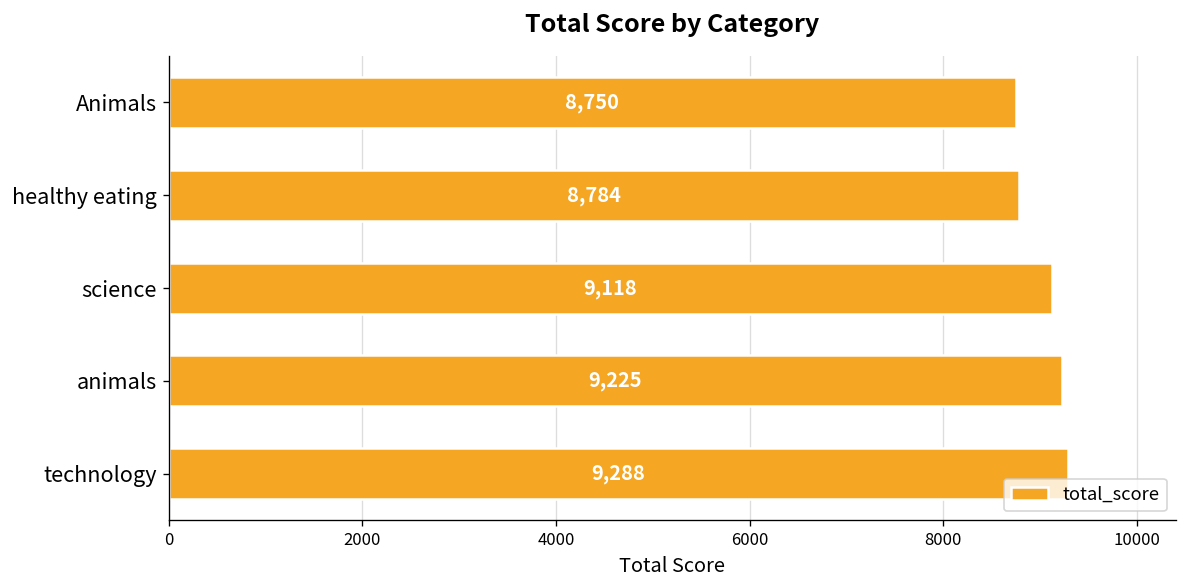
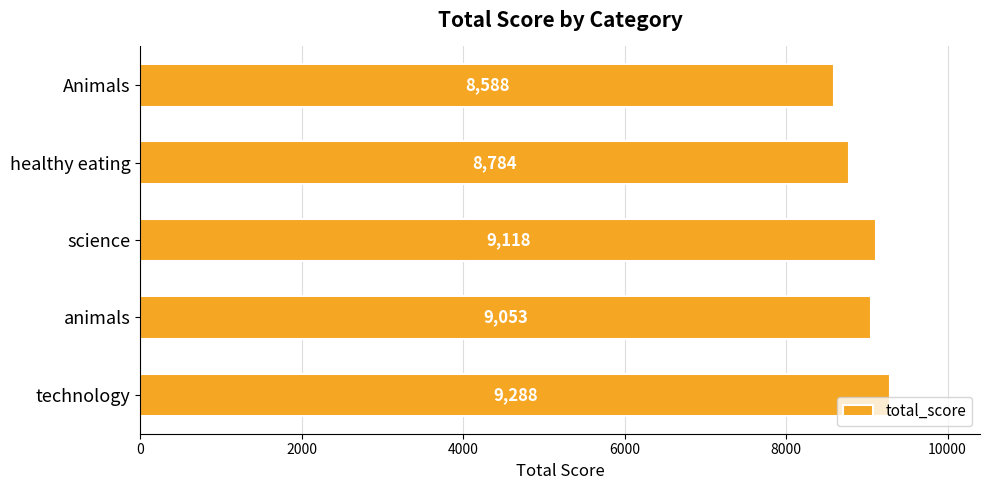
  {
-   "Animals": "8,750",
+   "Animals": "8,588",
    "healthy eating": "8,784",
    "science": "9,118",
-   "animals": "9,225",
+   "animals": "9,053",
    "technology": "9,288"
  }
